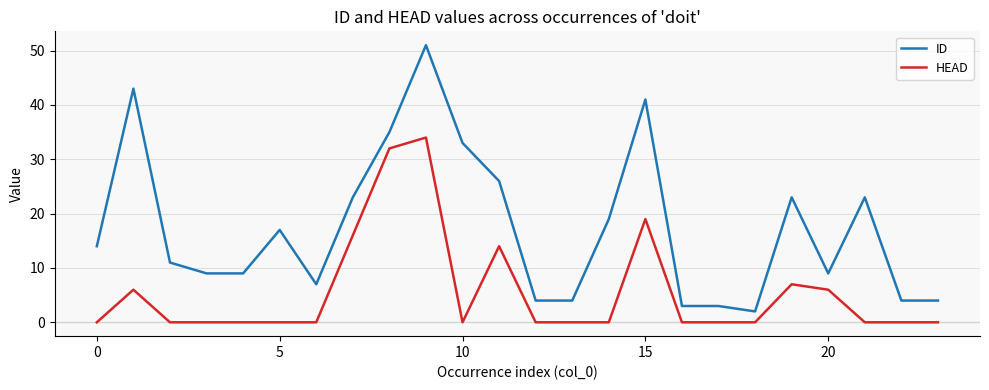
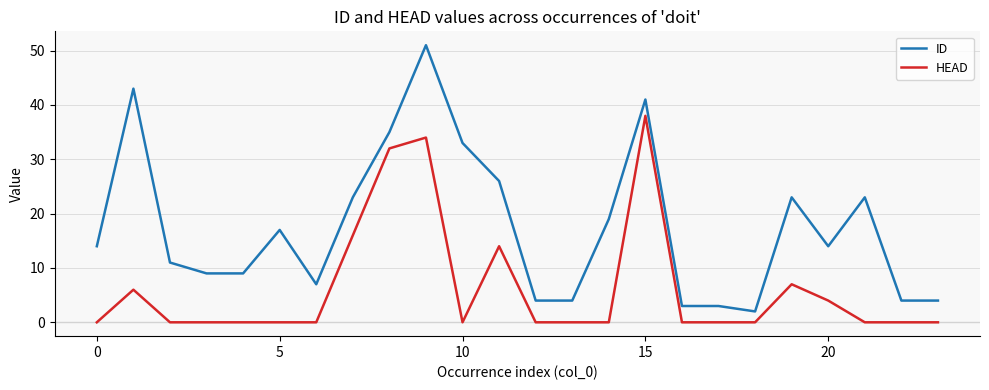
  {
    "ID": {
      "0": 14,
      "5": 17,
      "10": 33,
      "15": 41,
-     "20": 9
+     "20": 14
    },
    "HEAD": {
      "0": 0,
      "5": 0,
      "10": 0,
-     "15": 19,
-     "20": 6
+     "15": 38,
+     "20": 4
    }
  }
